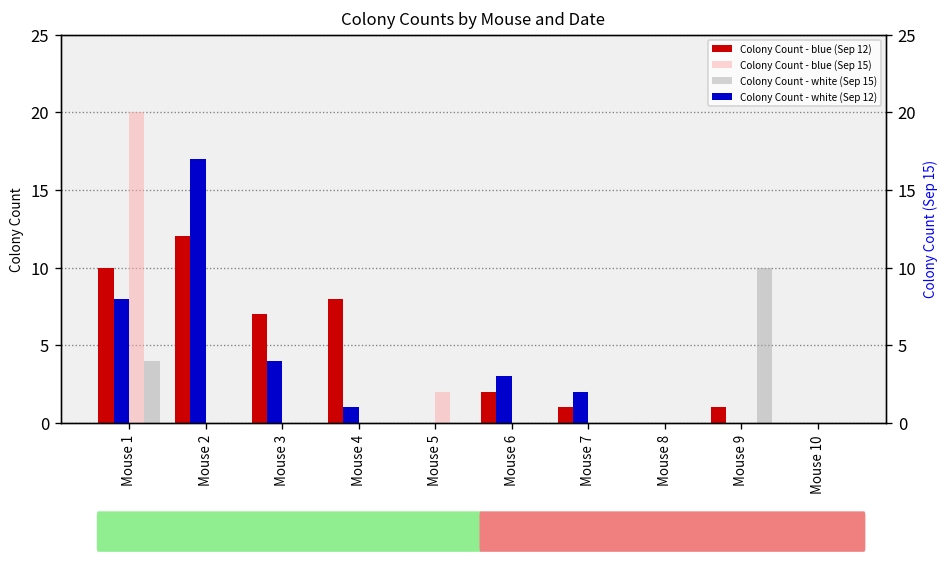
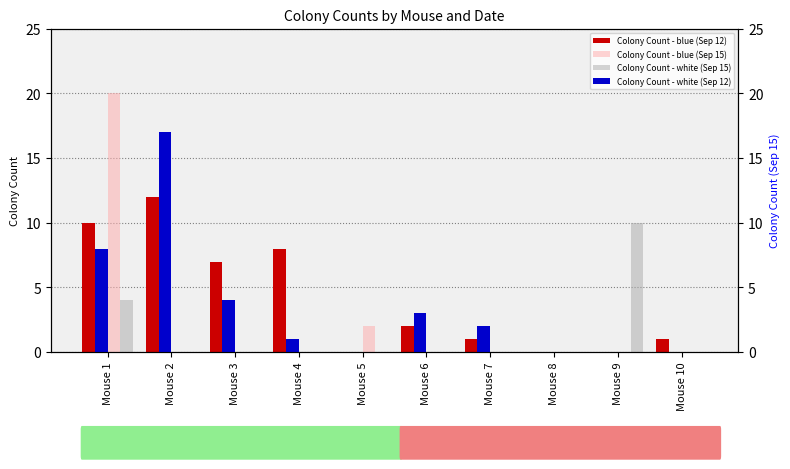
  {
    "Colony Count - blue (Sep 12)": {
      "Mouse 1": 10,
      "Mouse 2": 12,
      "Mouse 3": 7,
      "Mouse 4": 8,
      "Mouse 5": 0,
      "Mouse 6": 2,
      "Mouse 7": 1,
      "Mouse 8": 0,
-     "Mouse 9": 1,
-     "Mouse 10": 0
+     "Mouse 9": 0,
+     "Mouse 10": 1
    },
    "Colony Count - blue (Sep 15)": {
      "Mouse 1": 20,
      "Mouse 2": 0,
      "Mouse 3": 0,
      "Mouse 4": 0,
      "Mouse 5": 2,
      "Mouse 6": 0,
      "Mouse 7": 0,
      "Mouse 8": 0,
      "Mouse 9": 0,
      "Mouse 10": 0
    },
    "Colony Count - white (Sep 15)": {
      "Mouse 1": 4,
      "Mouse 2": 0,
      "Mouse 3": 0,
      "Mouse 4": 0,
      "Mouse 5": 0,
      "Mouse 6": 0,
      "Mouse 7": 0,
      "Mouse 8": 0,
      "Mouse 9": 10,
      "Mouse 10": 0
    },
    "Colony Count - white (Sep 12)": {
      "Mouse 1": 8.0,
      "Mouse 2": 17.0,
      "Mouse 3": 4.0,
      "Mouse 4": 1.0,
      "Mouse 5": 0.0,
      "Mouse 6": 3.0,
      "Mouse 7": 2.0,
      "Mouse 8": 0.0,
      "Mouse 9": 0.0,
      "Mouse 10": 0.0
    }
  }
